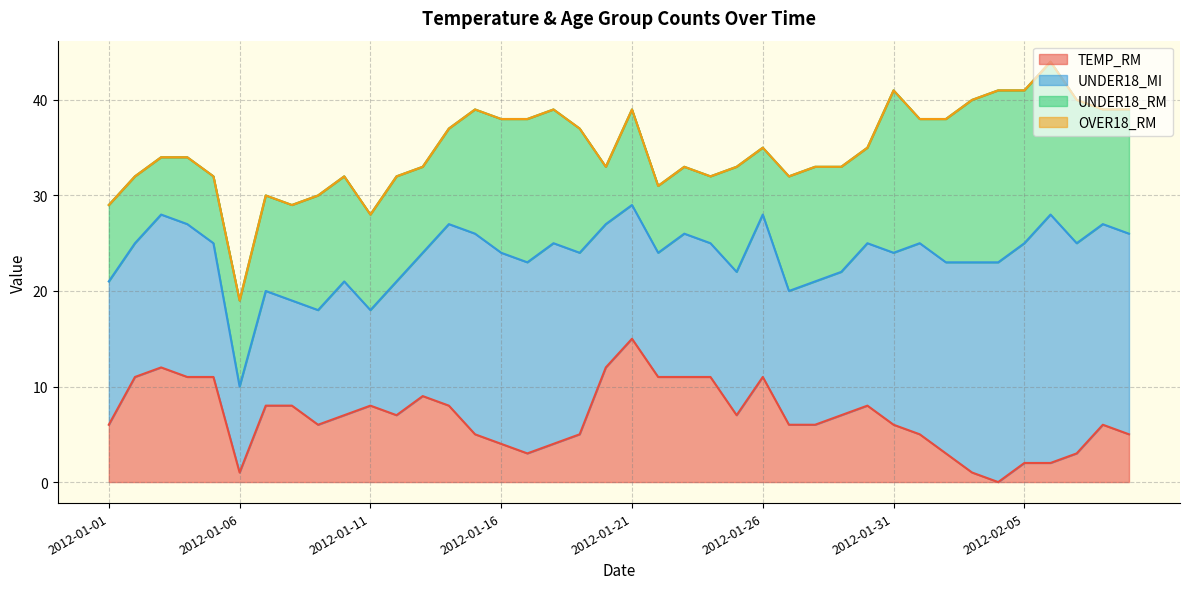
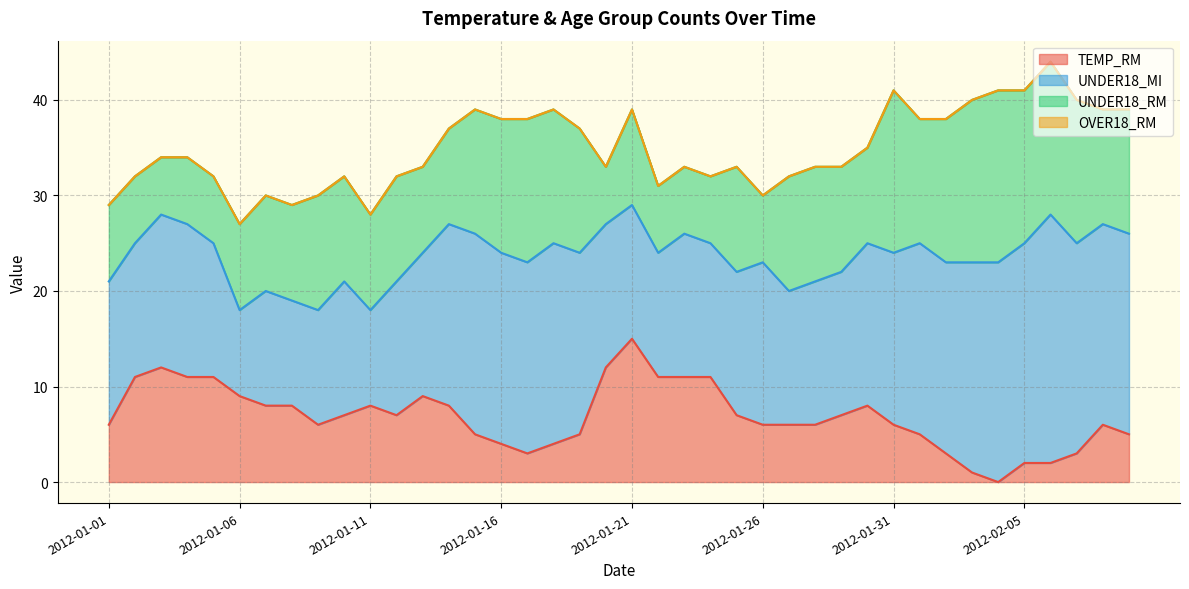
  {
    "TEMP_RM": {
      "2012-01-01": 6,
-     "2012-01-06": 1,
+     "2012-01-06": 9,
      "2012-01-11": 8,
      "2012-01-16": 4,
      "2012-01-21": 15,
-     "2012-01-26": 11,
+     "2012-01-26": 6,
      "2012-01-31": 6,
      "2012-02-05": 2
    },
    "UNDER18_MI": {
      "2012-01-01": 15,
      "2012-01-06": 9,
      "2012-01-11": 10,
      "2012-01-16": 20,
      "2012-01-21": 14,
      "2012-01-26": 17,
      "2012-01-31": 18,
      "2012-02-05": 23
    }
  }
